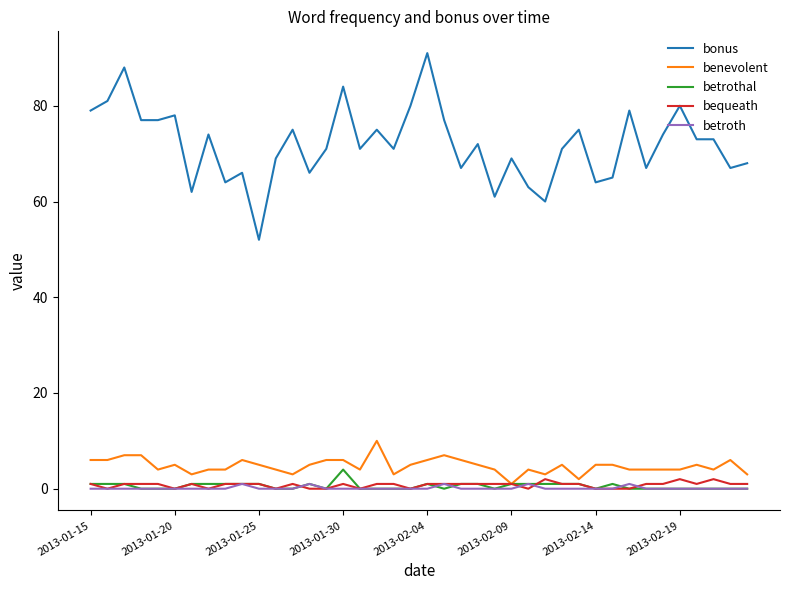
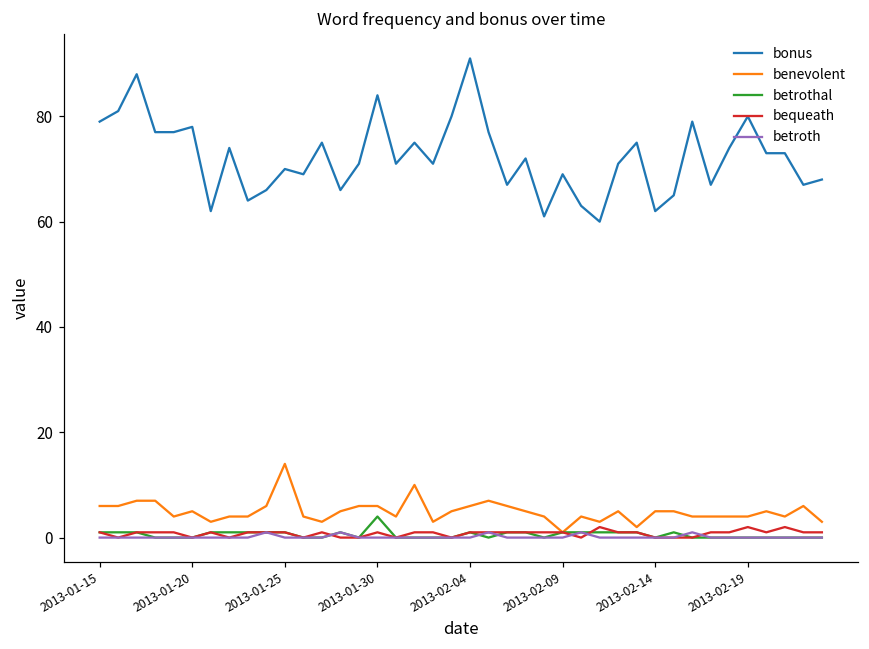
  {
    "bonus": {
      "2013-01-15": 79,
      "2013-01-20": 78,
-     "2013-01-25": 52,
+     "2013-01-25": 70,
      "2013-01-30": 84,
      "2013-02-04": 91,
      "2013-02-09": 69,
-     "2013-02-14": 64,
+     "2013-02-14": 62,
      "2013-02-19": 80
    },
    "benevolent": {
      "2013-01-15": 6,
      "2013-01-20": 5,
-     "2013-01-25": 5,
+     "2013-01-25": 14,
      "2013-01-30": 6,
      "2013-02-04": 6,
      "2013-02-14": 5,
      "2013-02-19": 4
    },
    "betrothal": {
      "2013-01-30": 4
    },
    "bequeath": {
      "2013-01-30": 1,
      "2013-02-19": 2
    },
    "betroth": {
      "2013-01-15": 0,
      "2013-01-25": 0,
      "2013-01-30": 0,
      "2013-02-04": 0,
      "2013-02-09": 0
    }
  }
